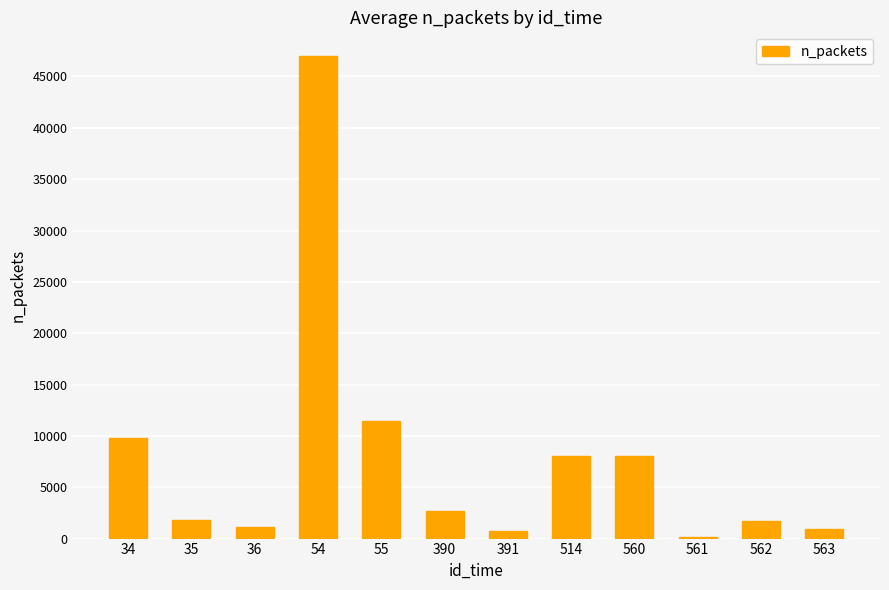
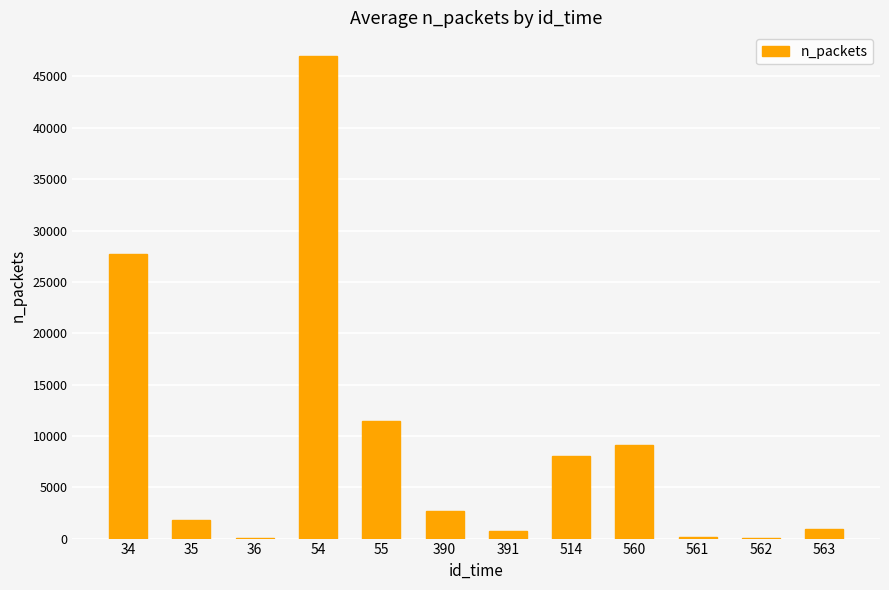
  {
-   "34": 9800,
+   "34": 27700,
    "35": 1800,
-   "36": 1100,
+   "36": 0,
    "54": 47000,
    "55": 11400,
    "390": 2700,
    "391": 700,
    "514": 8000,
-   "560": 8100,
-   "562": 1700,
+   "560": 9100,
+   "562": 100,
    "563": 900
  }
